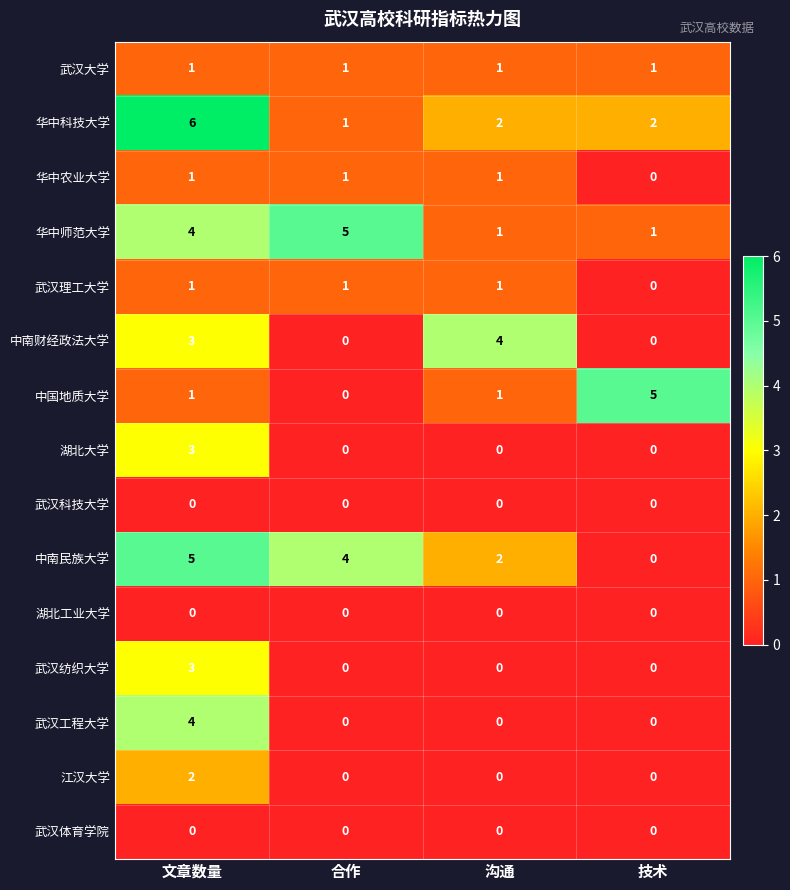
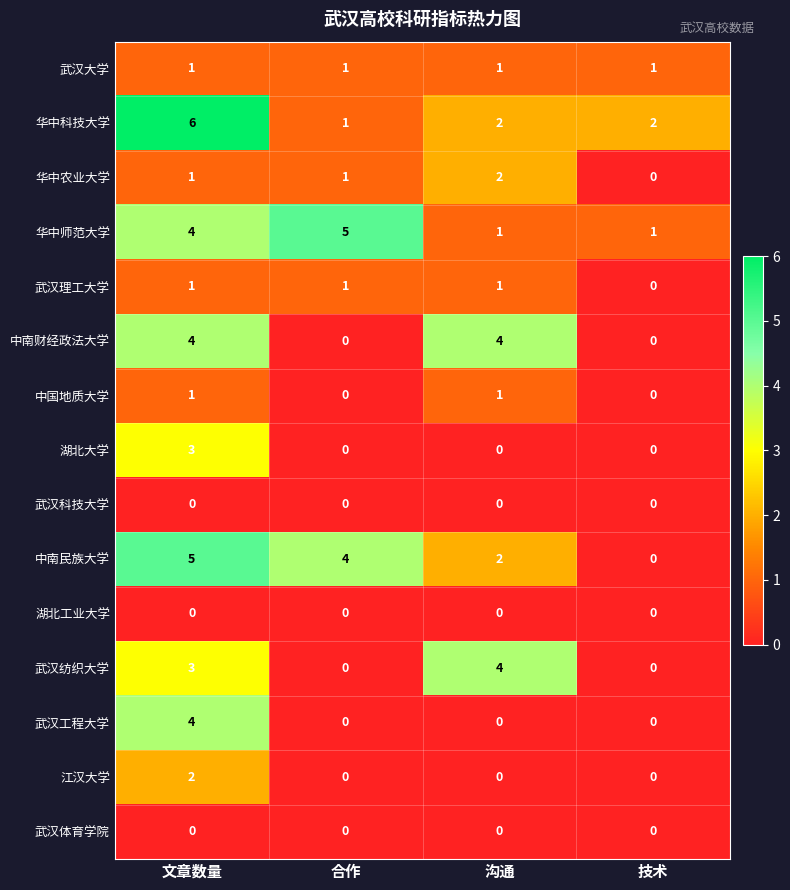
  {
    "武汉大学": {
      "文章数量": 1,
      "合作": 1,
      "沟通": 1,
      "技术": 1
    },
    "华中科技大学": {
      "文章数量": 6,
      "合作": 1,
      "沟通": 2,
      "技术": 2
    },
    "华中农业大学": {
      "文章数量": 1,
      "合作": 1,
-     "沟通": 1,
+     "沟通": 2,
      "技术": 0
    },
    "华中师范大学": {
      "文章数量": 4,
      "合作": 5,
      "沟通": 1,
      "技术": 1
    },
    "武汉理工大学": {
      "文章数量": 1,
      "合作": 1,
      "沟通": 1,
      "技术": 0
    },
    "中南财经政法大学": {
-     "文章数量": 3,
+     "文章数量": 4,
      "合作": 0,
      "沟通": 4,
      "技术": 0
    },
    "中国地质大学": {
      "文章数量": 1,
      "合作": 0,
      "沟通": 1,
-     "技术": 5
+     "技术": 0
    },
    "湖北大学": {
      "文章数量": 3,
      "合作": 0,
      "沟通": 0,
      "技术": 0
    },
    "武汉科技大学": {
      "文章数量": 0,
      "合作": 0,
      "沟通": 0,
      "技术": 0
    },
    "中南民族大学": {
      "文章数量": 5,
      "合作": 4,
      "沟通": 2,
      "技术": 0
    },
    "湖北工业大学": {
      "文章数量": 0,
      "合作": 0,
      "沟通": 0,
      "技术": 0
    },
    "武汉纺织大学": {
      "文章数量": 3,
      "合作": 0,
-     "沟通": 0,
+     "沟通": 4,
      "技术": 0
    },
    "武汉工程大学": {
      "文章数量": 4,
      "合作": 0,
      "沟通": 0,
      "技术": 0
    },
    "江汉大学": {
      "文章数量": 2,
      "合作": 0,
      "沟通": 0,
      "技术": 0
    },
    "武汉体育学院": {
      "文章数量": 0,
      "合作": 0,
      "沟通": 0,
      "技术": 0
    }
  }
